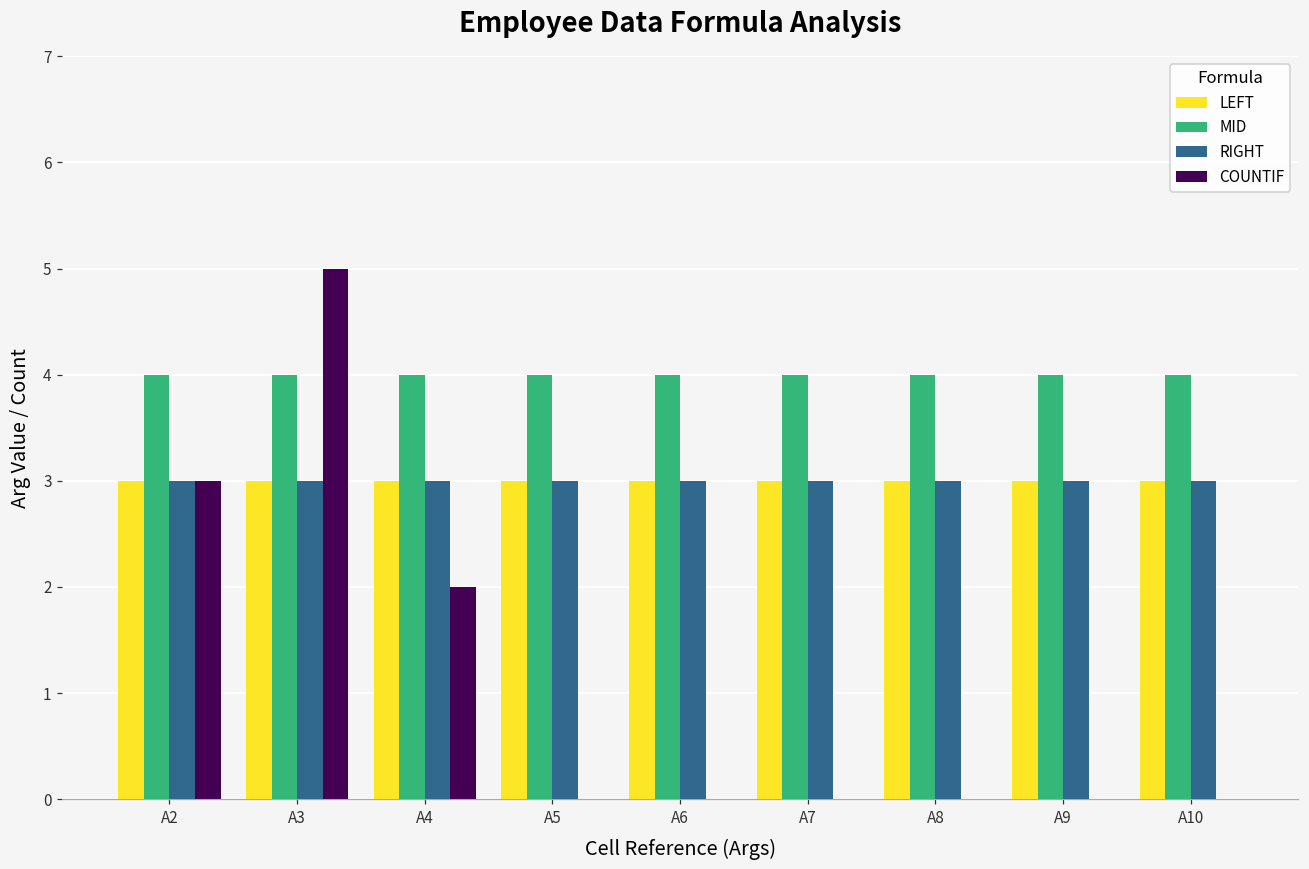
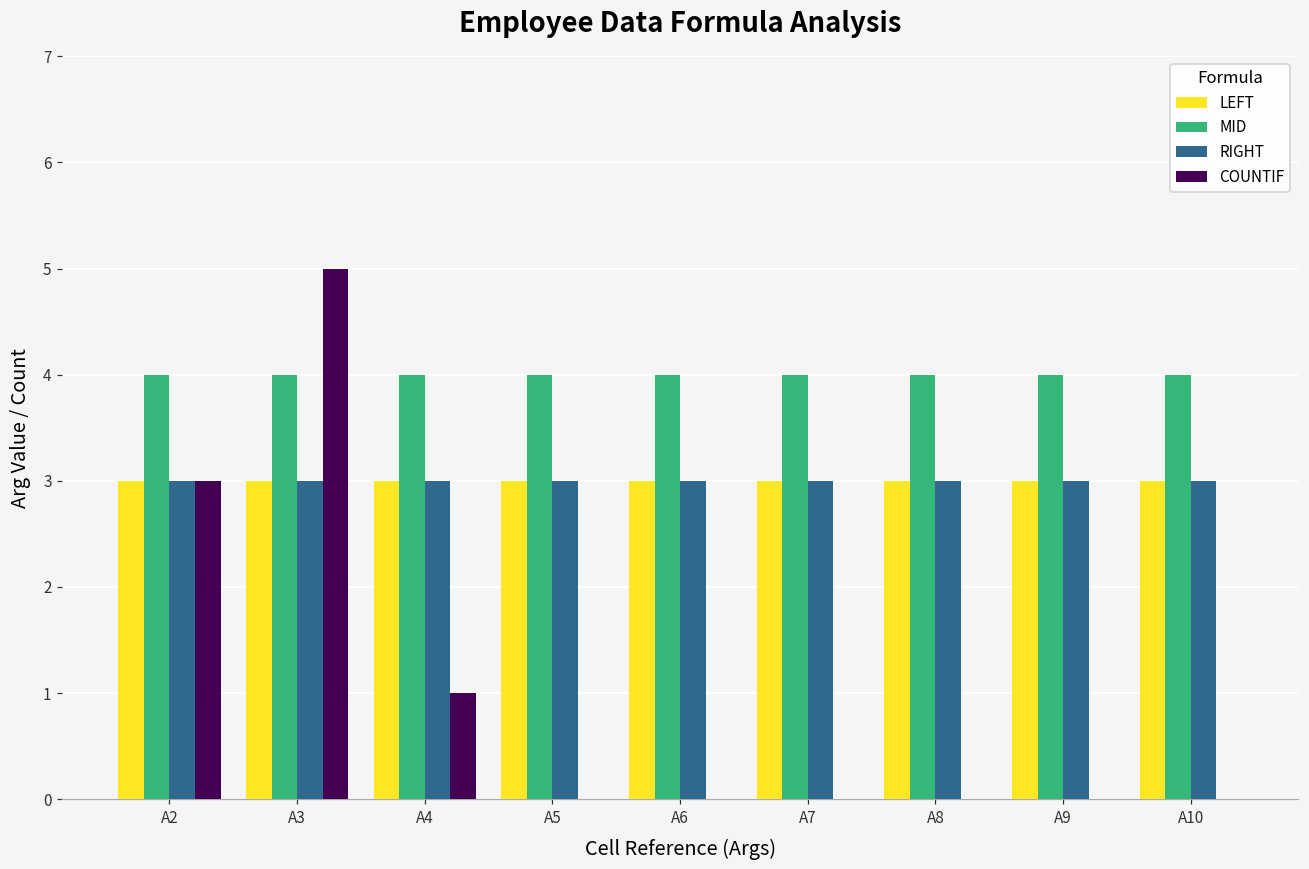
  {
    "LEFT": {
      "A2": 3,
      "A3": 3,
      "A4": 3,
      "A5": 3,
      "A6": 3,
      "A7": 3,
      "A8": 3,
      "A9": 3,
      "A10": 3
    },
    "MID": {
      "A2": 4,
      "A3": 4,
      "A4": 4,
      "A5": 4,
      "A6": 4,
      "A7": 4,
      "A8": 4,
      "A9": 4,
      "A10": 4
    },
    "RIGHT": {
      "A2": 3,
      "A3": 3,
      "A4": 3,
      "A5": 3,
      "A6": 3,
      "A7": 3,
      "A8": 3,
      "A9": 3,
      "A10": 3
    },
    "COUNTIF": {
      "A2": 3,
      "A3": 5,
-     "A4": 2,
+     "A4": 1,
      "A5": 0,
      "A6": 0,
      "A7": 0,
      "A8": 0,
      "A9": 0,
      "A10": 0
    }
  }
